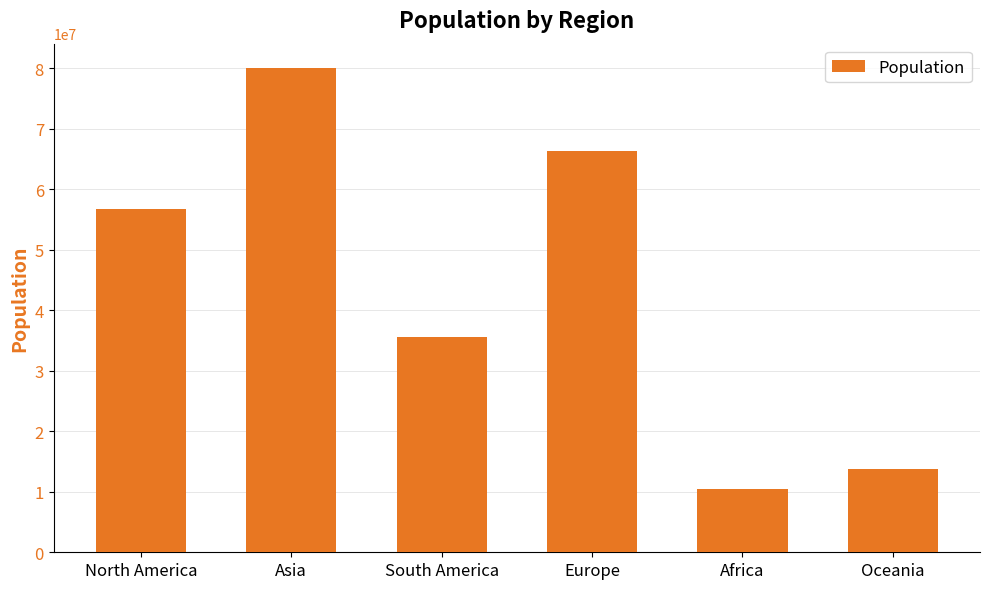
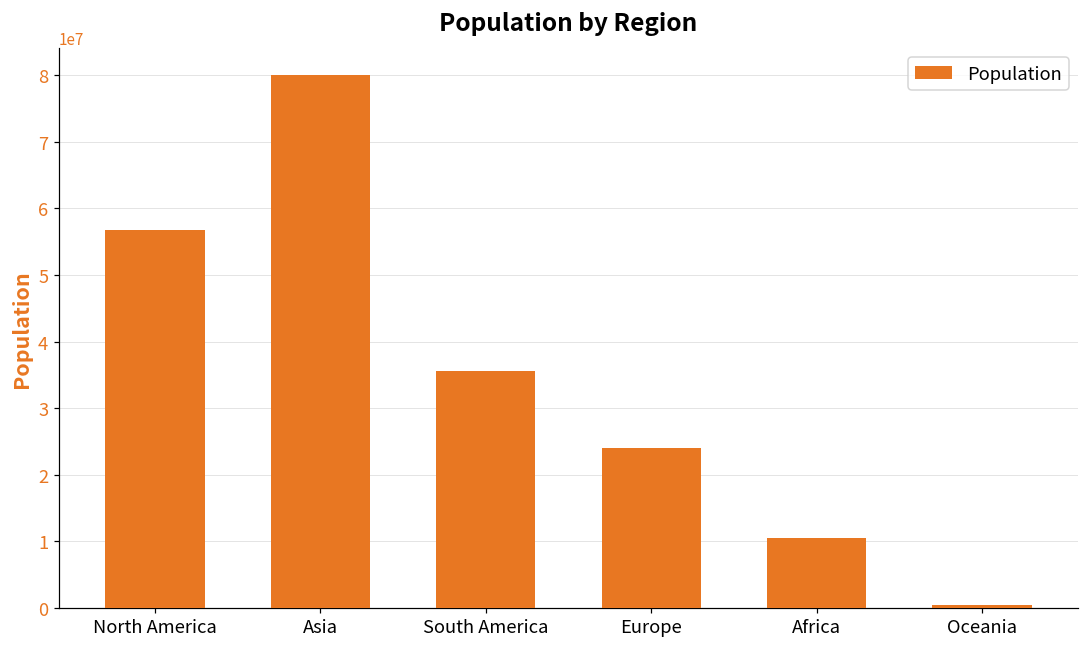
  {
    "North America": 57000000,
    "Asia": 80000000,
    "South America": 36000000,
-   "Europe": 66000000,
+   "Europe": 24000000,
    "Africa": 10000000,
-   "Oceania": 14000000
+   "Oceania": 0
  }
